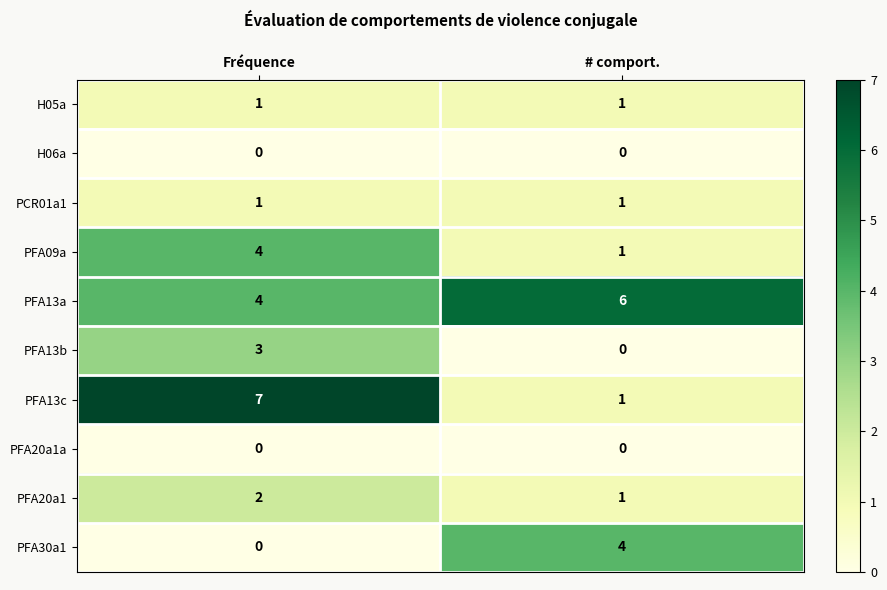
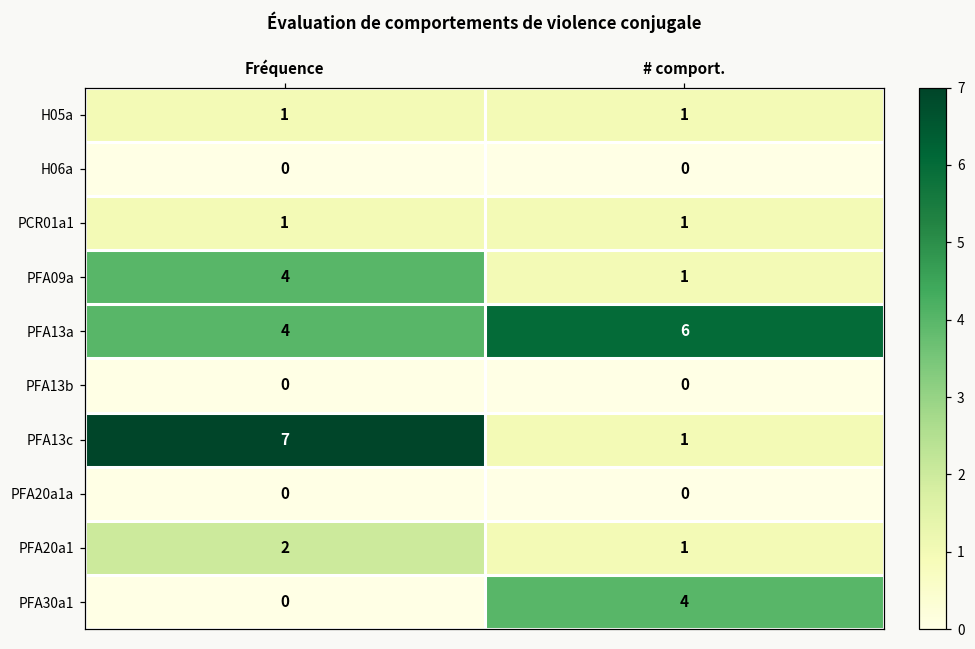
  {
    "H05a": {
      "Fréquence": 1,
      "# comport.": 1
    },
    "H06a": {
      "Fréquence": 0,
      "# comport.": 0
    },
    "PCR01a1": {
      "Fréquence": 1,
      "# comport.": 1
    },
    "PFA09a": {
      "Fréquence": 4,
      "# comport.": 1
    },
    "PFA13a": {
      "Fréquence": 4,
      "# comport.": 6
    },
    "PFA13b": {
-     "Fréquence": 3,
+     "Fréquence": 0,
      "# comport.": 0
    },
    "PFA13c": {
      "Fréquence": 7,
      "# comport.": 1
    },
    "PFA20a1a": {
      "Fréquence": 0,
      "# comport.": 0
    },
    "PFA20a1": {
      "Fréquence": 2,
      "# comport.": 1
    },
    "PFA30a1": {
      "Fréquence": 0,
      "# comport.": 4
    }
  }
